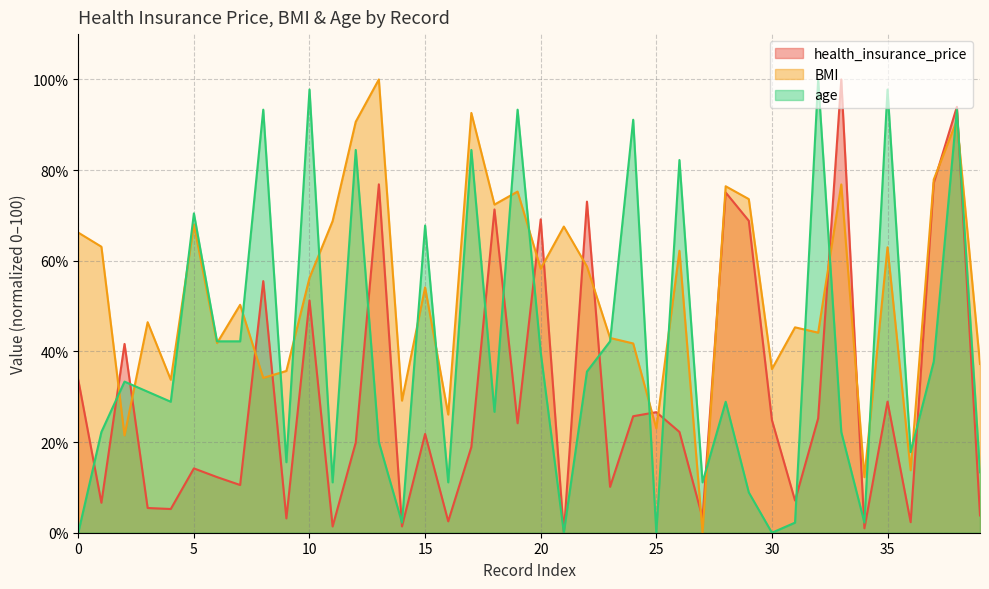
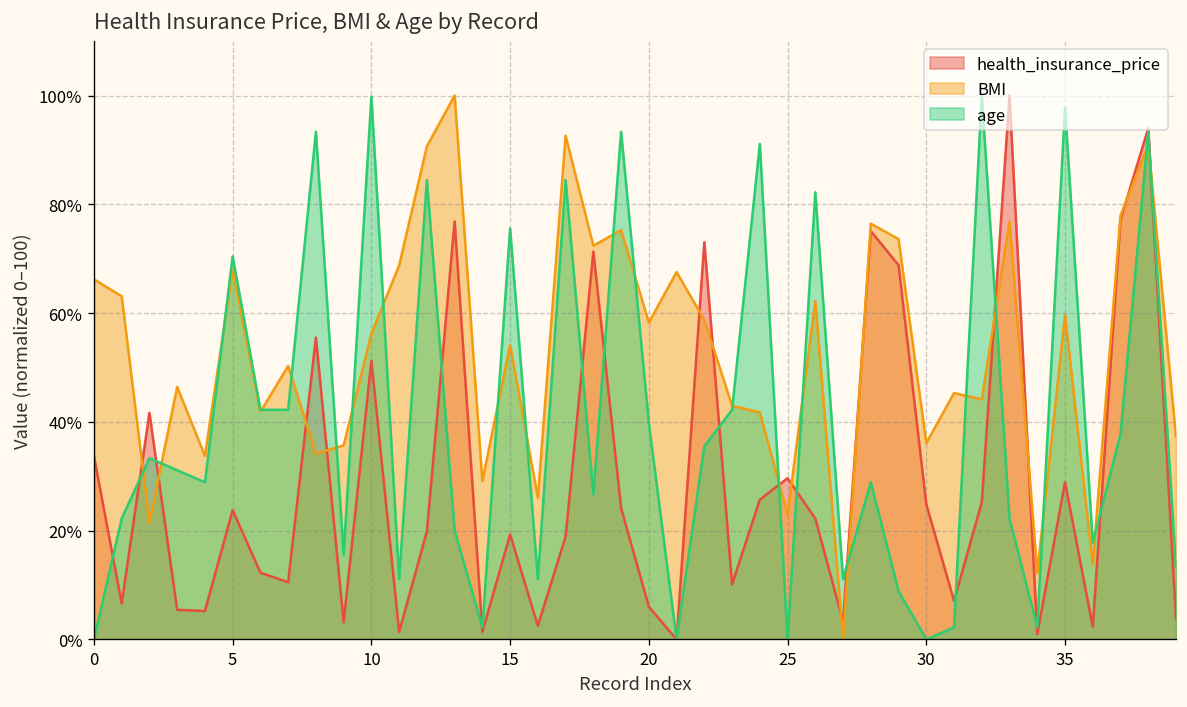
  {
    "health_insurance_price": {
      "0": "34%",
-     "5": "14%",
+     "5": "24%",
      "10": "51%",
-     "15": "22%",
-     "20": "69%",
-     "25": "27%",
+     "15": "19%",
+     "20": "6%",
+     "25": "30%",
      "30": "25%",
      "35": "29%"
    },
    "BMI": {
      "0": "66%",
      "5": "68%",
      "10": "56%",
      "15": "54%",
      "20": "58%",
      "25": "23%",
      "30": "36%",
-     "35": "63%"
+     "35": "60%"
    },
    "age": {
      "0": "0%",
      "5": "70%",
-     "10": "98%",
-     "15": "68%",
+     "10": "100%",
+     "15": "76%",
      "20": "40%",
      "25": "0%",
      "30": "0%"
    }
  }
